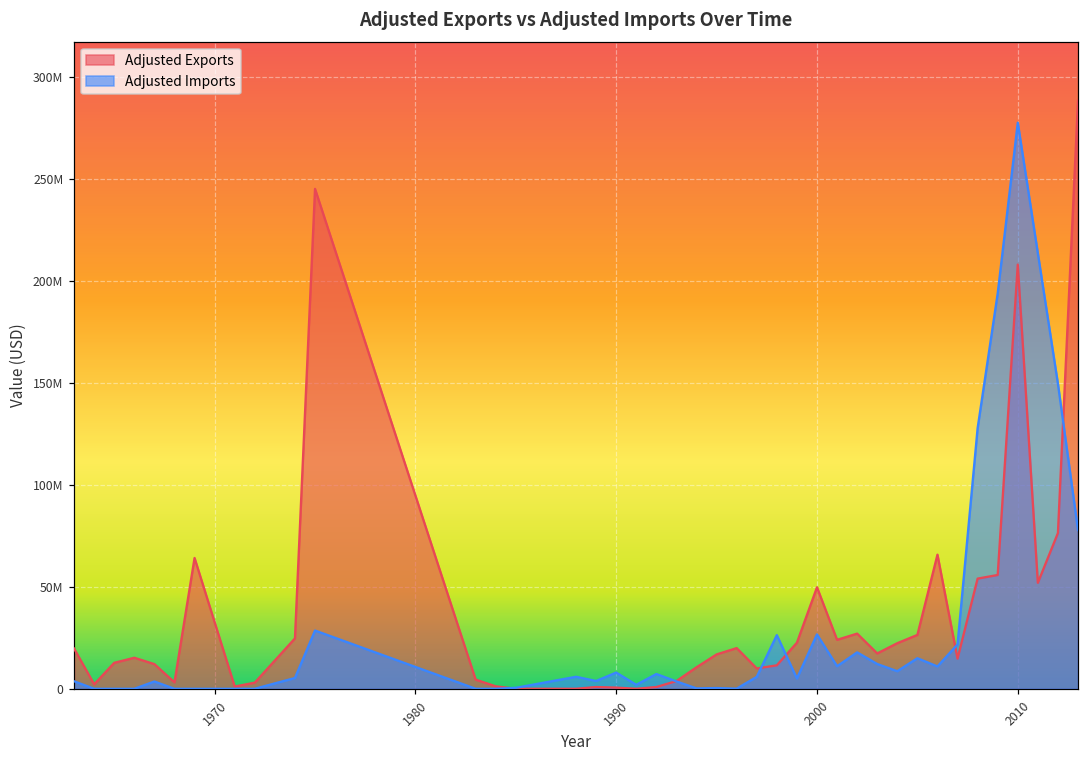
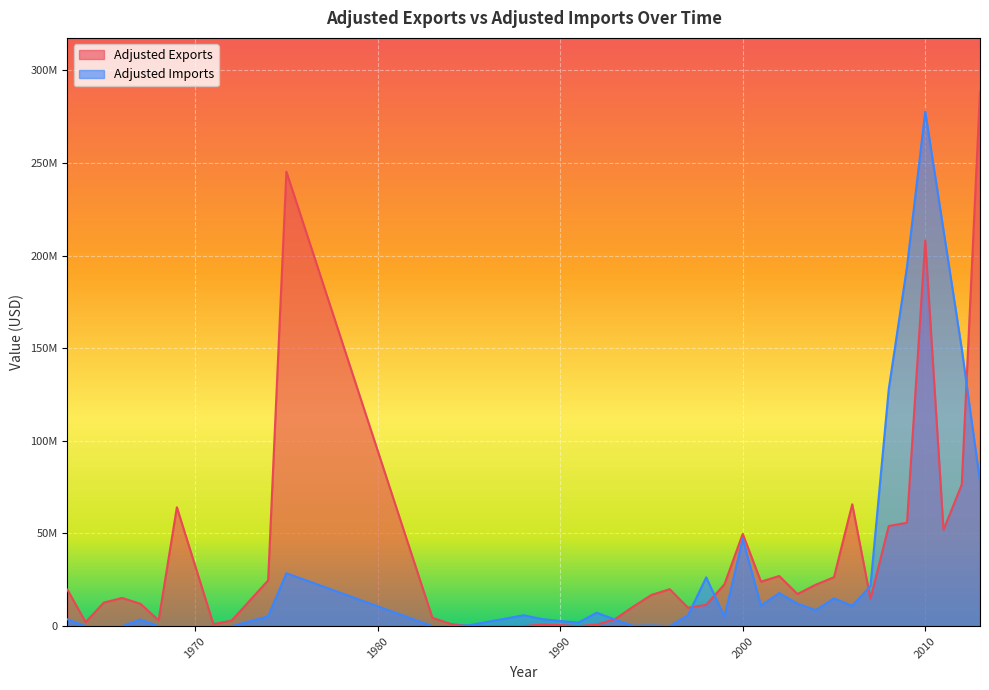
  {
    "Adjusted Exports": {
      "1990": 1000000,
      "2000": 50000000,
      "2010": 208000000
    },
    "Adjusted Imports": {
-     "1990": 8000000,
-     "2000": 27000000,
+     "1990": 3000000,
+     "2000": 47000000,
      "2010": 278000000
    }
  }
